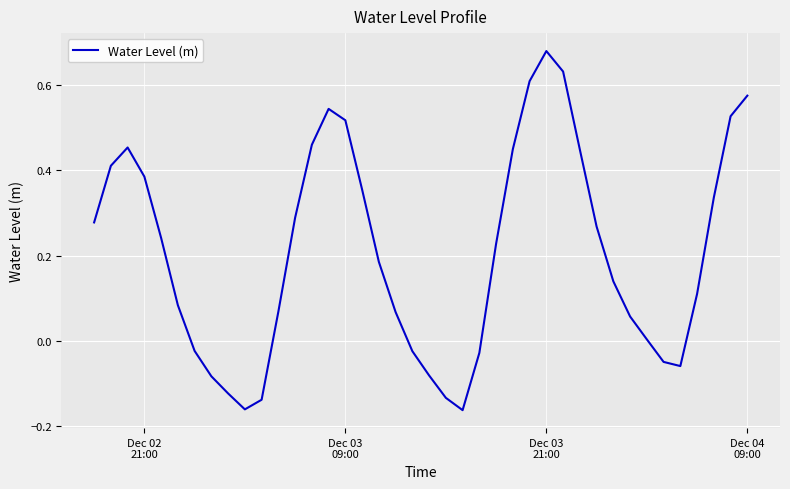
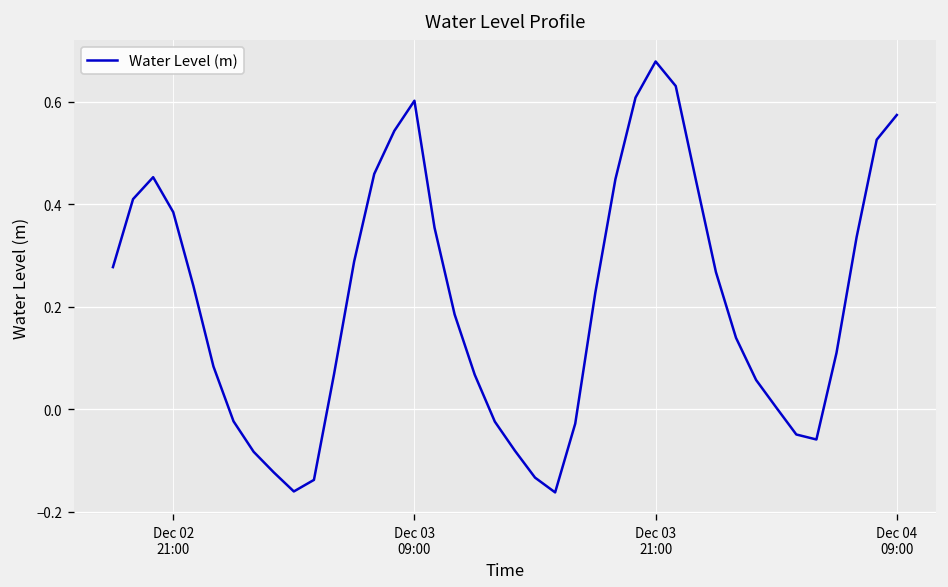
  {
    "Dec 02 21:00": 0.38,
-   "Dec 03 09:00": 0.52,
+   "Dec 03 09:00": 0.60,
    "Dec 03 21:00": 0.68,
    "Dec 04 09:00": 0.57
  }
